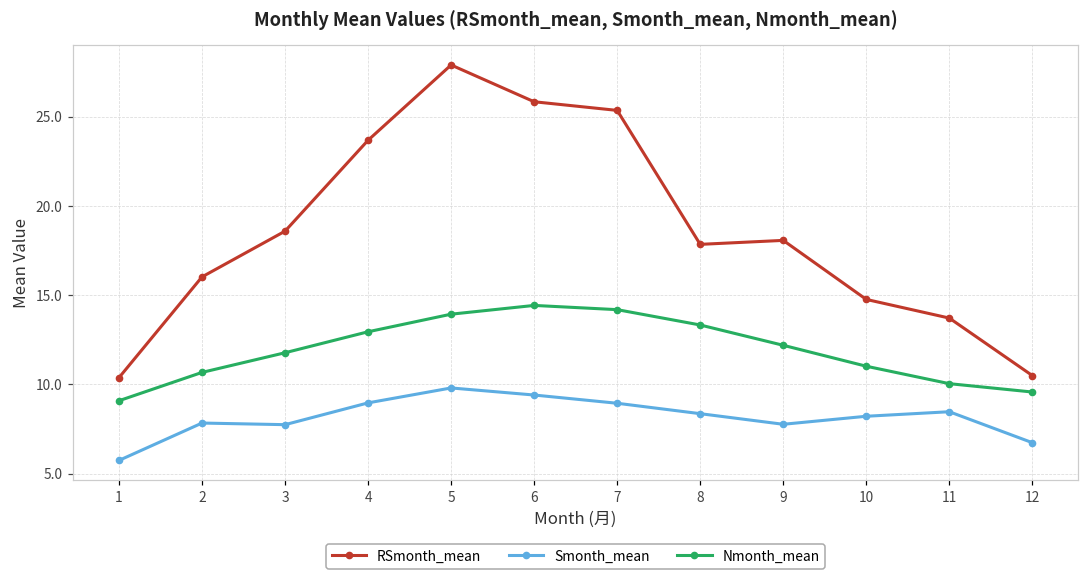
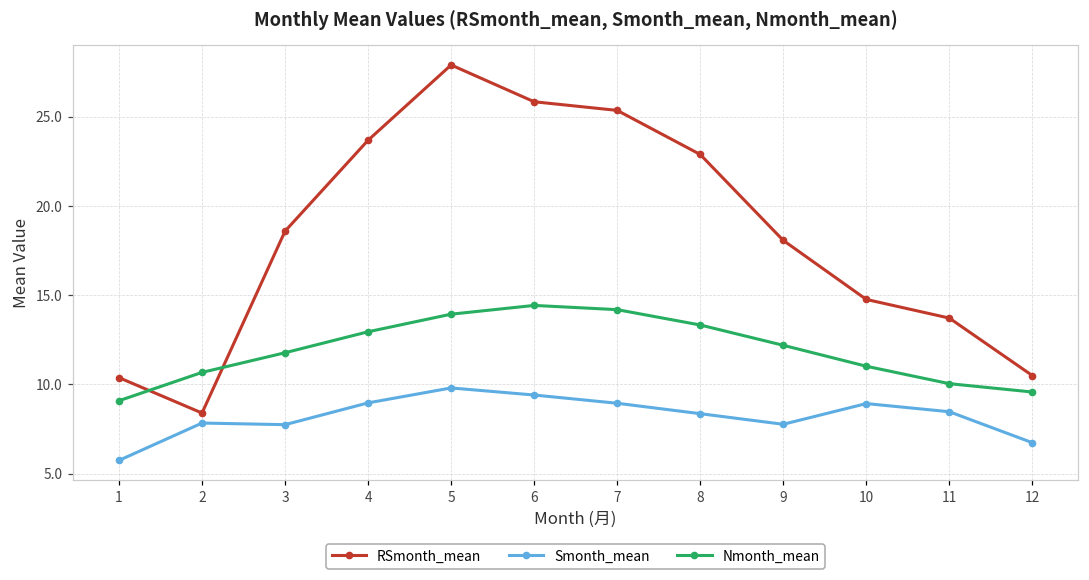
  {
    "RSmonth_mean": {
      "1": 10.4,
-     "2": 16.0,
+     "2": 8.4,
      "3": 18.6,
      "4": 23.7,
      "5": 27.9,
      "6": 25.8,
      "7": 25.4,
-     "8": 17.9,
+     "8": 22.9,
      "9": 18.1,
      "10": 14.8,
      "11": 13.7,
      "12": 10.5
    },
    "Smonth_mean": {
      "1": 5.7,
      "2": 7.8,
      "3": 7.7,
      "4": 9.0,
      "5": 9.8,
      "6": 9.4,
      "7": 8.9,
      "8": 8.4,
      "9": 7.8,
-     "10": 8.2,
+     "10": 8.9,
      "11": 8.5,
      "12": 6.7
    },
    "Nmonth_mean": {
      "1": 9.1,
      "2": 10.7,
      "3": 11.8,
      "4": 13.0,
      "5": 13.9,
      "6": 14.4,
      "7": 14.2,
      "8": 13.3,
      "9": 12.2,
      "10": 11.0,
      "11": 10.0,
      "12": 9.6
    }
  }
